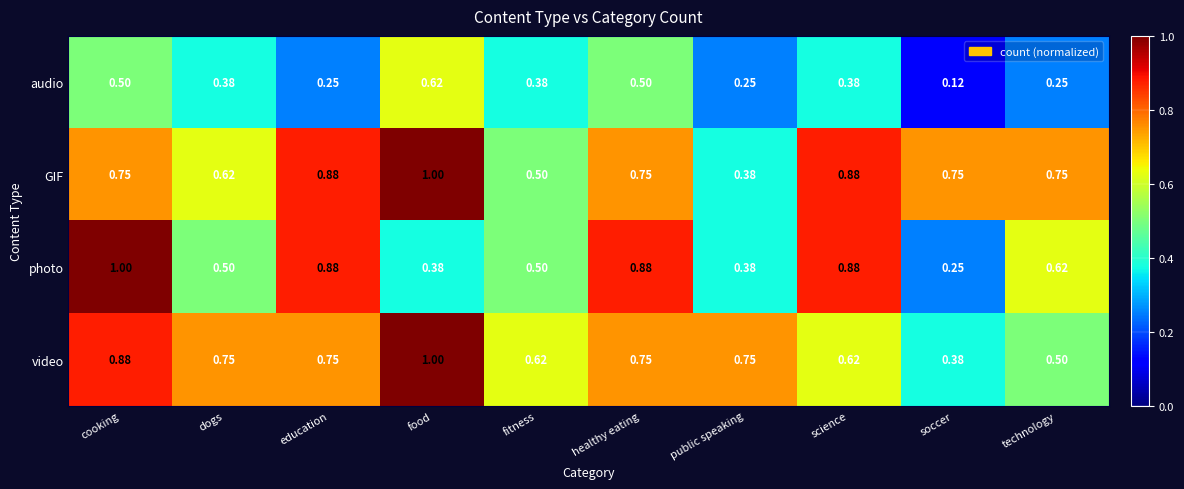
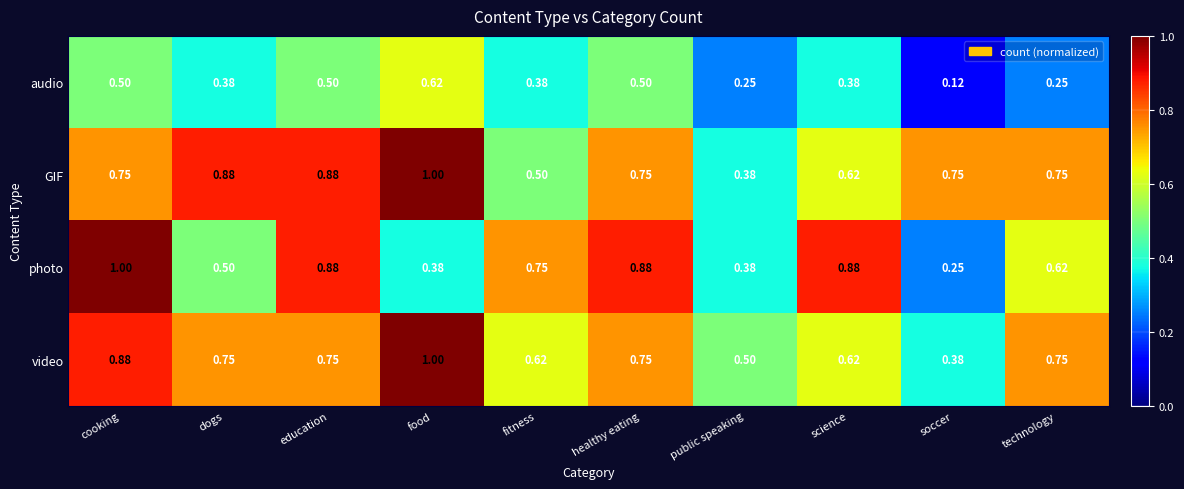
  {
    "audio": {
      "cooking": 0.50,
      "dogs": 0.38,
-     "education": 0.25,
+     "education": 0.50,
      "food": 0.62,
      "fitness": 0.38,
      "healthy eating": 0.50,
      "public speaking": 0.25,
      "science": 0.38,
      "soccer": 0.12,
      "technology": 0.25
    },
    "GIF": {
      "cooking": 0.75,
-     "dogs": 0.62,
+     "dogs": 0.88,
      "education": 0.88,
      "food": 1.00,
      "fitness": 0.50,
      "healthy eating": 0.75,
      "public speaking": 0.38,
-     "science": 0.88,
+     "science": 0.62,
      "soccer": 0.75,
      "technology": 0.75
    },
    "photo": {
      "cooking": 1.00,
      "dogs": 0.50,
      "education": 0.88,
      "food": 0.38,
-     "fitness": 0.50,
+     "fitness": 0.75,
      "healthy eating": 0.88,
      "public speaking": 0.38,
      "science": 0.88,
      "soccer": 0.25,
      "technology": 0.62
    },
    "video": {
      "cooking": 0.88,
      "dogs": 0.75,
      "education": 0.75,
      "food": 1.00,
      "fitness": 0.62,
      "healthy eating": 0.75,
-     "public speaking": 0.75,
+     "public speaking": 0.50,
      "science": 0.62,
      "soccer": 0.38,
-     "technology": 0.50
+     "technology": 0.75
    }
  }
